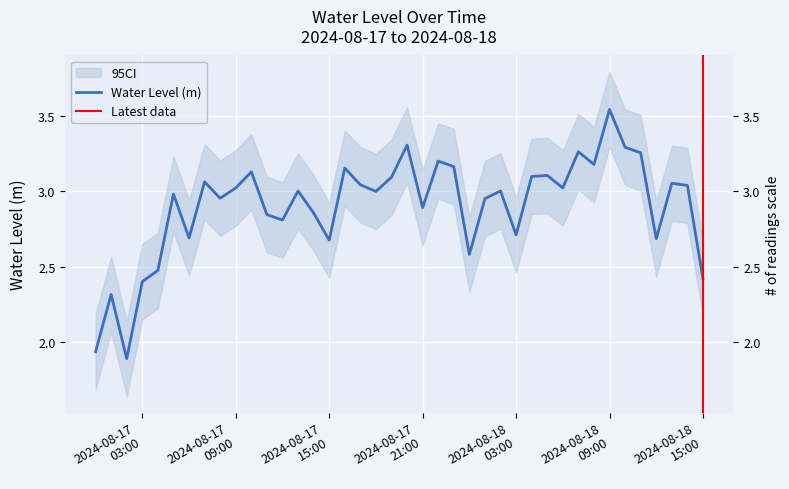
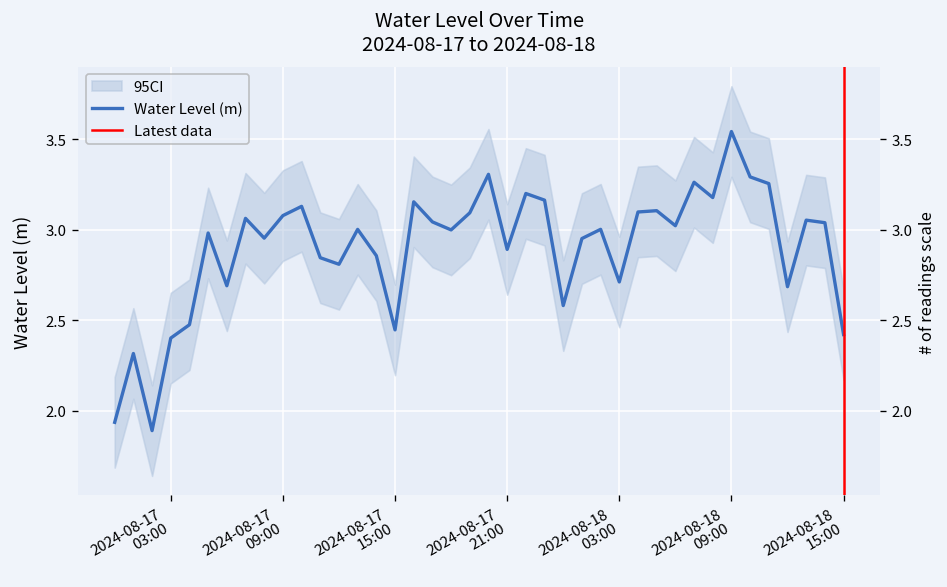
  {
    "Water Level (m)": {
      "2024-08-17 03:00": 2.40,
-     "2024-08-17 09:00": 3.02,
-     "2024-08-17 15:00": 2.68,
+     "2024-08-17 09:00": 3.08,
+     "2024-08-17 15:00": 2.45,
      "2024-08-17 21:00": 2.89,
      "2024-08-18 03:00": 2.71,
      "2024-08-18 09:00": 3.54,
      "2024-08-18 15:00": 2.42
    }
  }
